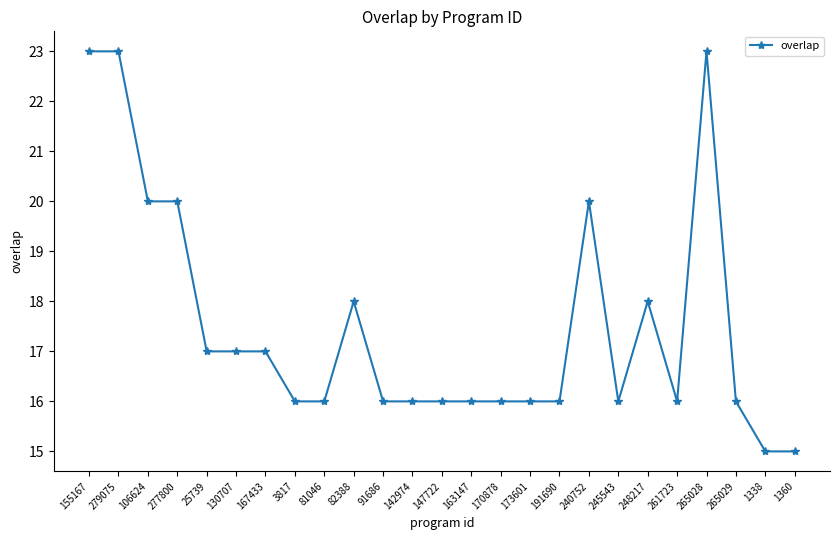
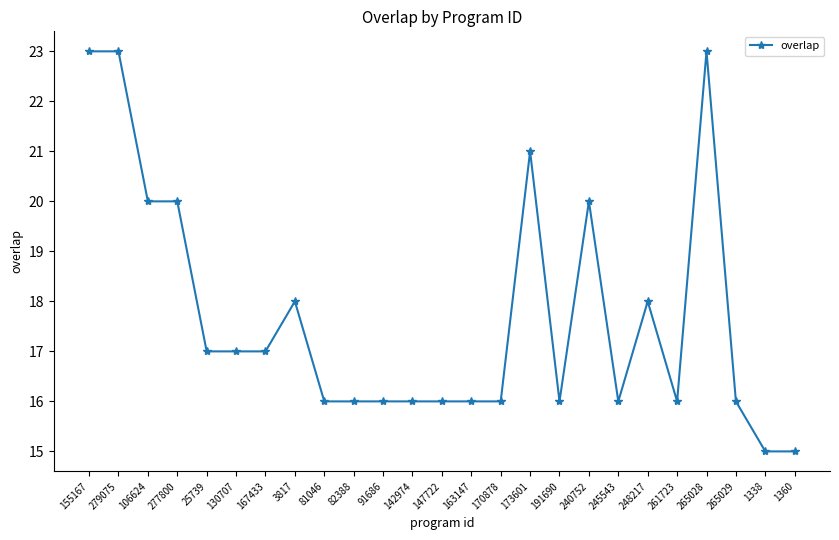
  {
    "155167": 23,
    "279075": 23,
    "106624": 20,
    "277800": 20,
    "25739": 17,
    "130707": 17,
    "167433": 17,
-   "3817": 16,
+   "3817": 18,
    "81046": 16,
-   "82388": 18,
+   "82388": 16,
    "91686": 16,
    "142974": 16,
    "147722": 16,
    "163147": 16,
    "170878": 16,
-   "173601": 16,
+   "173601": 21,
    "191690": 16,
    "240752": 20,
    "245543": 16,
    "248217": 18,
    "261723": 16,
    "265028": 23,
    "265029": 16,
    "1338": 15,
    "1360": 15
  }
